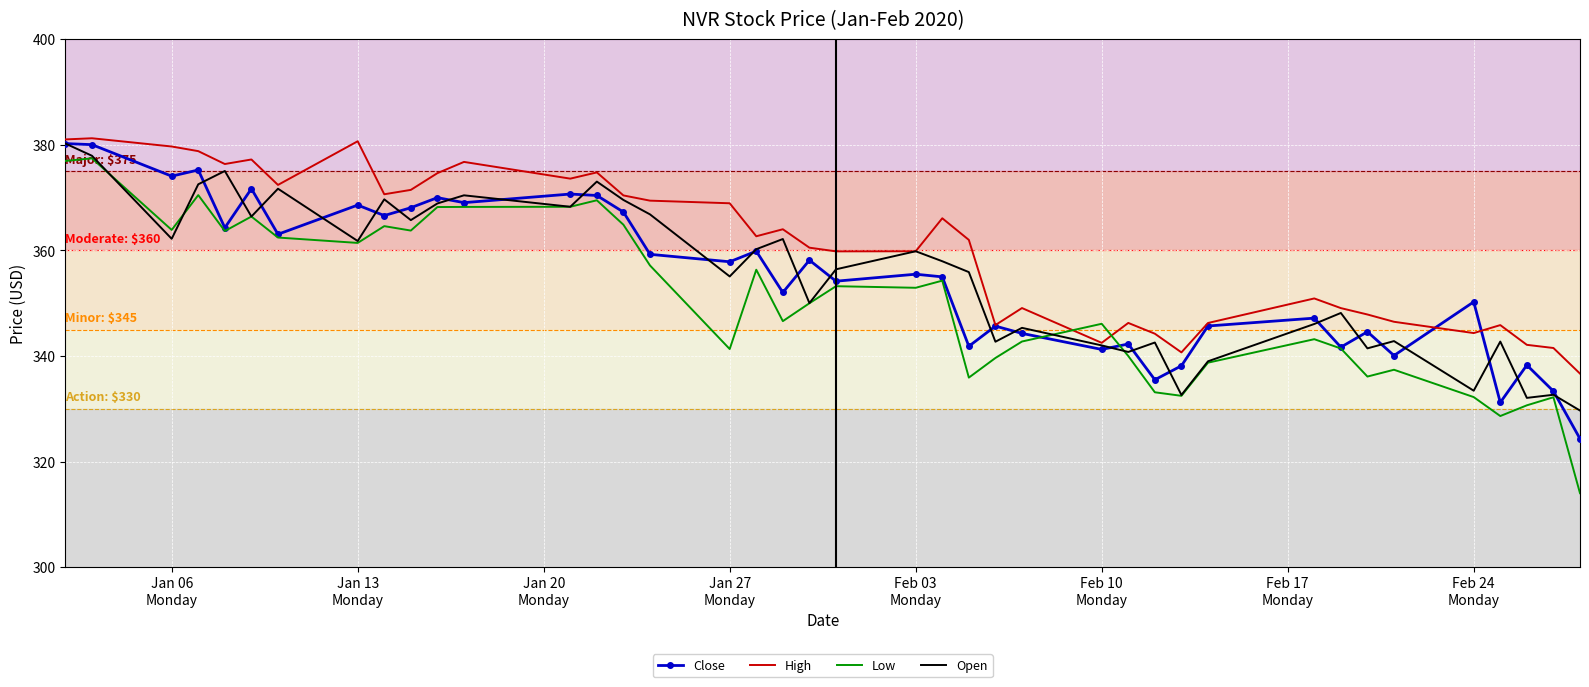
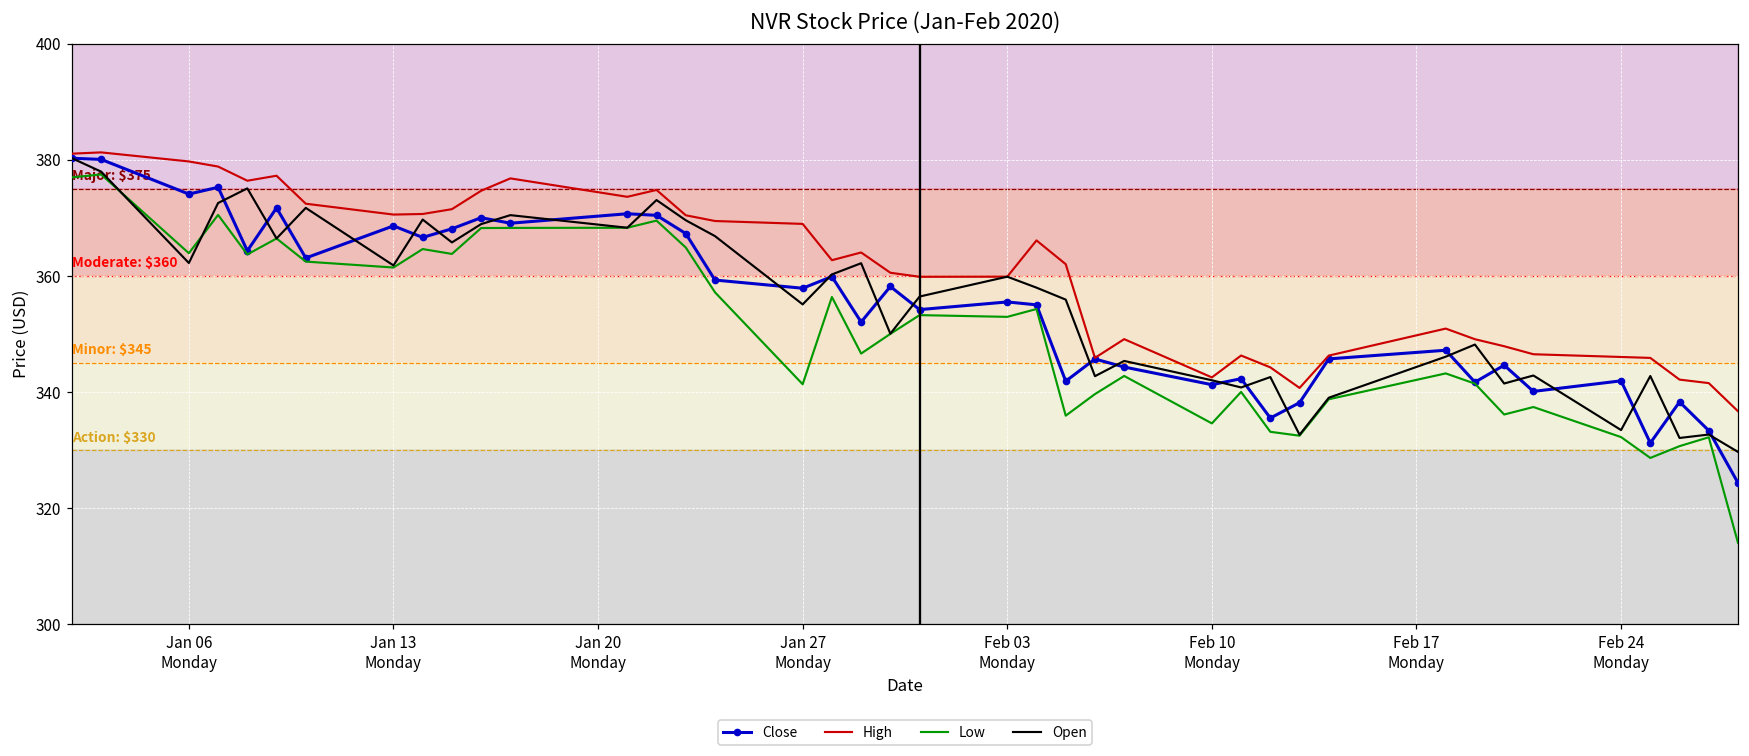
  {
    "Close": {
      "Jan 06 Monday": 374,
      "Jan 13 Monday": 369,
      "Jan 27 Monday": 358,
      "Feb 03 Monday": 356,
      "Feb 10 Monday": 341,
-     "Feb 24 Monday": 350
+     "Feb 24 Monday": 342
    },
    "High": {
      "Jan 06 Monday": 380,
-     "Jan 13 Monday": 381,
+     "Jan 13 Monday": 371,
      "Jan 27 Monday": 369,
-     "Feb 24 Monday": 344
+     "Feb 24 Monday": 346
    },
    "Low": {
      "Jan 27 Monday": 341,
      "Feb 03 Monday": 353,
-     "Feb 10 Monday": 346,
+     "Feb 10 Monday": 335,
      "Feb 24 Monday": 332
    },
    "Open": {
      "Jan 27 Monday": 355,
      "Feb 24 Monday": 333
    }
  }
